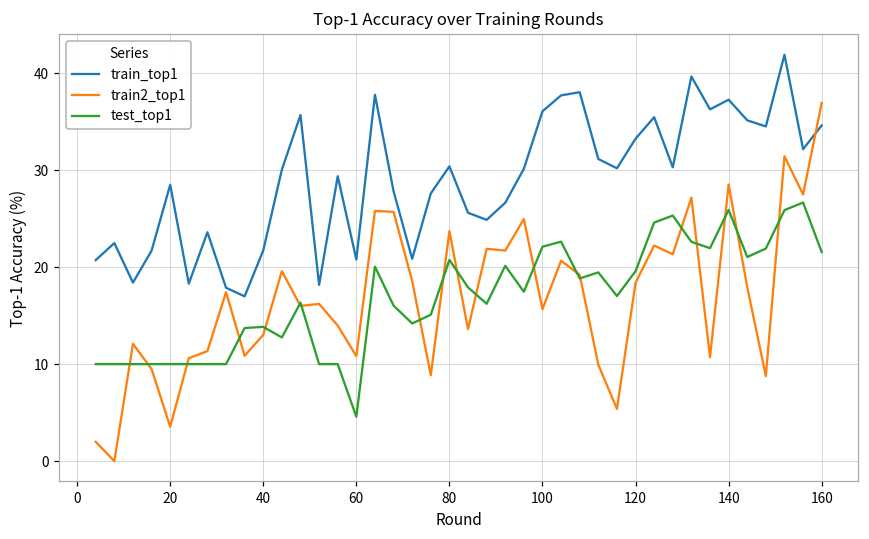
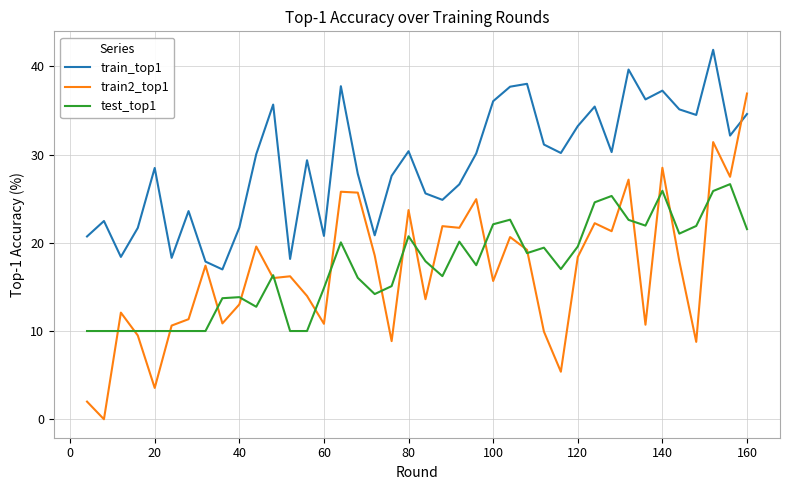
  {
    "train_top1": {
      "20": 28,
      "40": 22,
      "60": 21,
      "80": 30,
      "100": 36,
      "120": 33,
      "140": 37,
      "160": 35
    },
    "train2_top1": {
      "20": 4,
      "40": 13,
      "60": 11,
      "80": 24,
      "100": 16,
      "120": 18,
      "140": 29,
      "160": 37
    },
    "test_top1": {
      "20": 10,
      "40": 14,
-     "60": 5,
+     "60": 15,
      "80": 21,
      "100": 22,
      "120": 20,
      "140": 26,
      "160": 22
    }
  }
